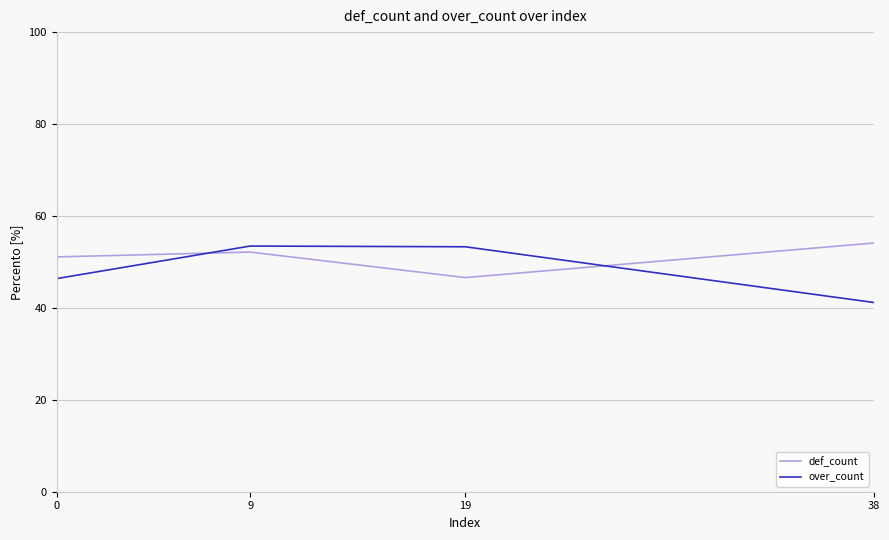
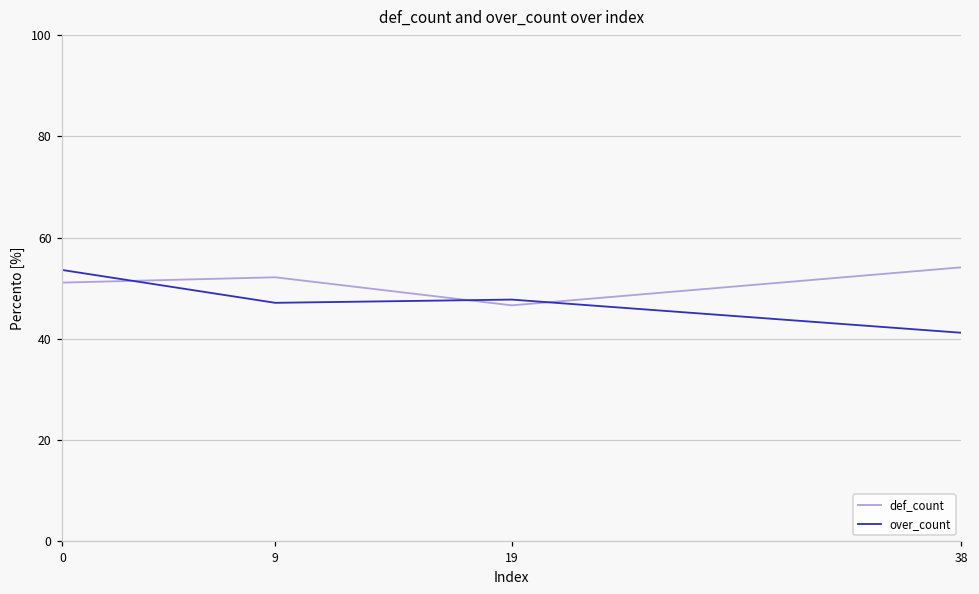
  {
    "def_count": {
      "0": 51,
      "9": 52,
      "19": 47,
      "38": 54
    },
    "over_count": {
-     "0": 46,
-     "9": 53,
-     "19": 53,
+     "0": 54,
+     "9": 47,
+     "19": 48,
      "38": 41
    }
  }
